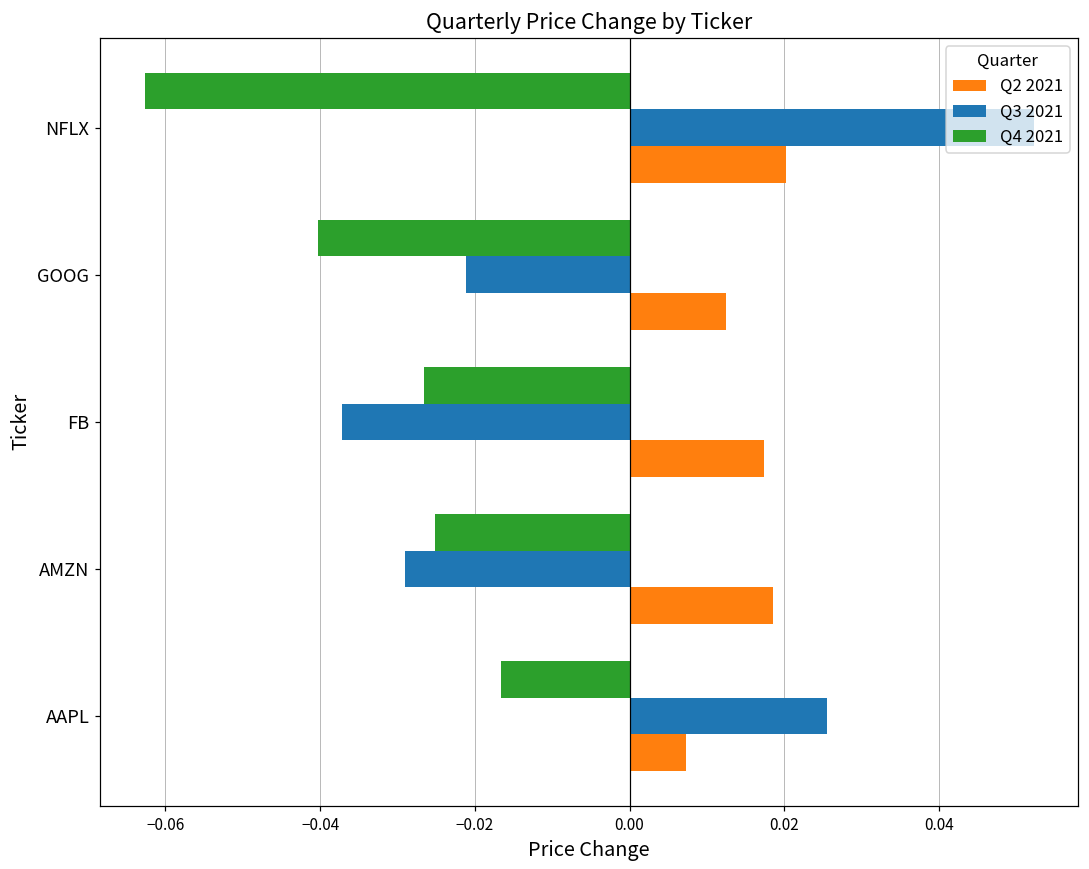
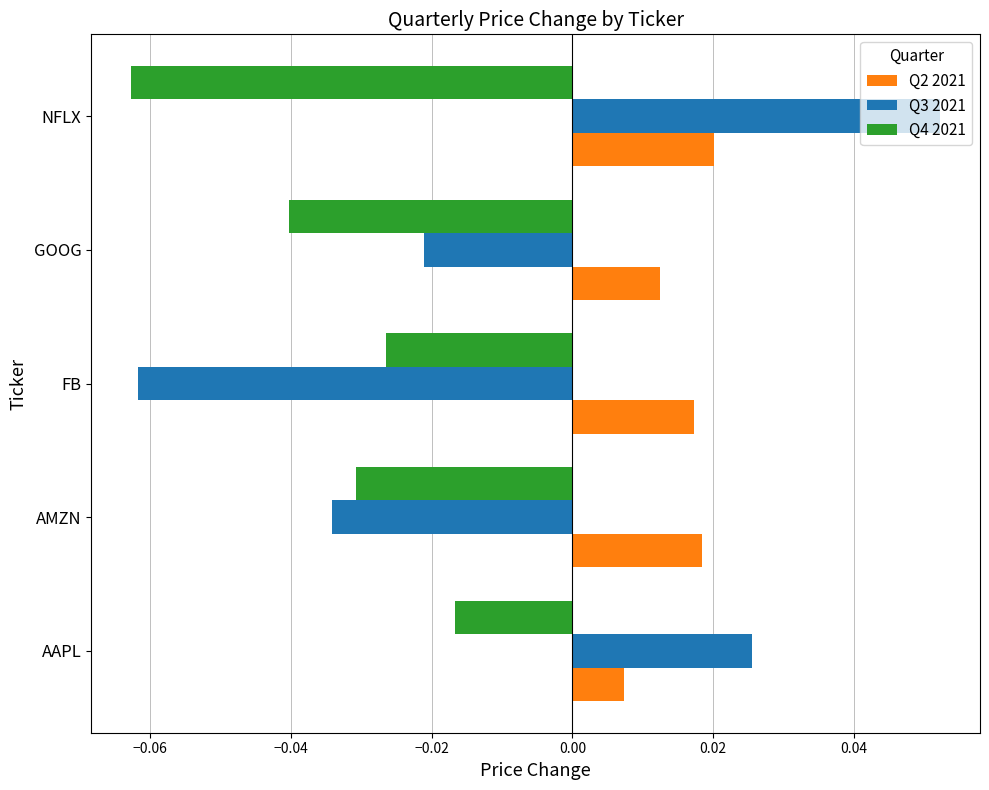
  {
    "Q2 2021": {
      "NFLX": 0.020,
      "GOOG": 0.012,
      "FB": 0.017,
      "AMZN": 0.018,
      "AAPL": 0.007
    },
    "Q3 2021": {
      "GOOG": -0.021,
-     "FB": -0.037,
-     "AMZN": -0.029,
+     "FB": -0.062,
+     "AMZN": -0.034,
      "AAPL": 0.026
    },
    "Q4 2021": {
      "NFLX": -0.063,
      "GOOG": -0.040,
      "FB": -0.027,
-     "AMZN": -0.025,
+     "AMZN": -0.031,
      "AAPL": -0.017
    }
  }
